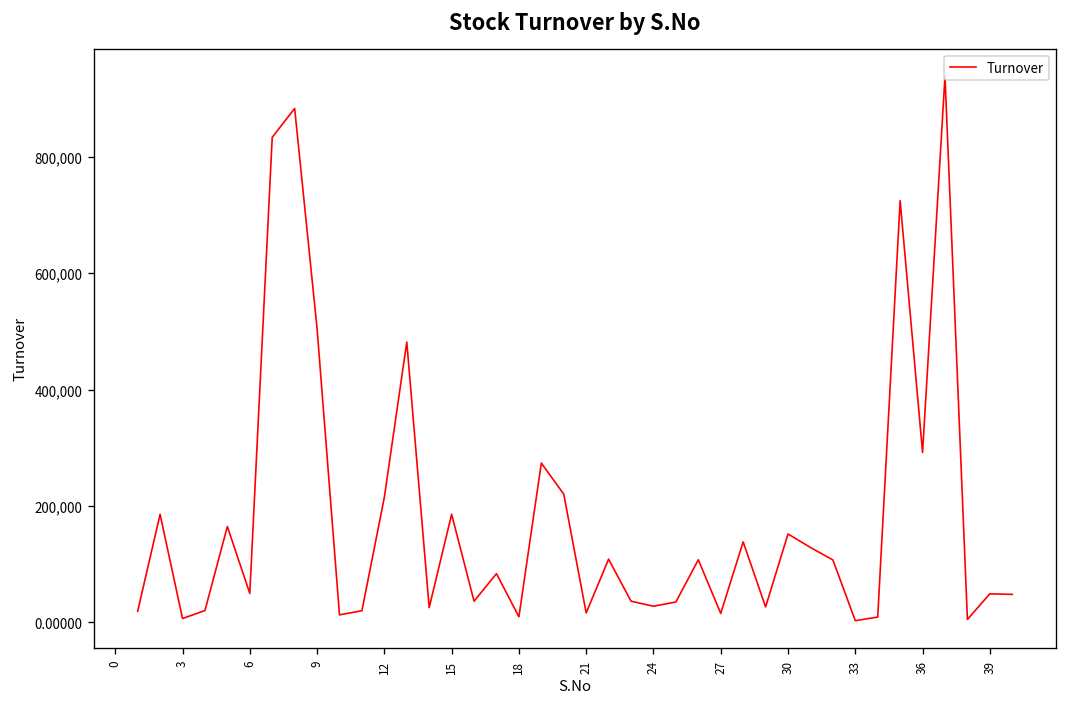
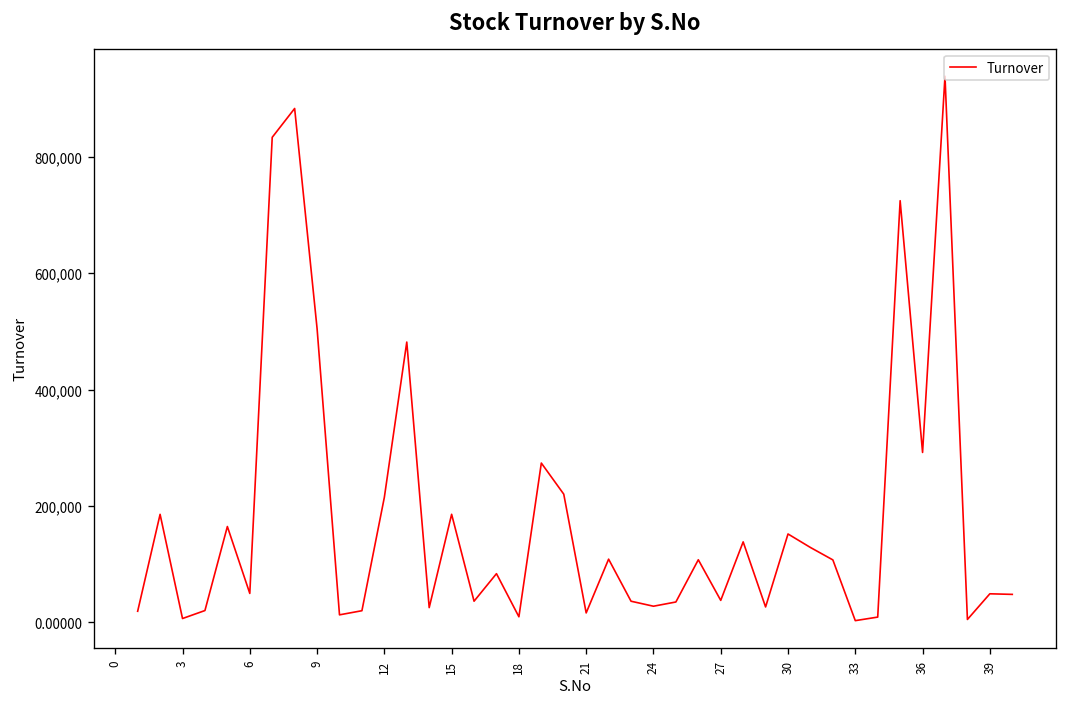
  {
    "3": "10,000",
    "6": "50,000",
    "9": "510,000",
    "12": "210,000",
    "15": "190,000",
    "18": "10,000",
    "21": "20,000",
    "24": "30,000",
-   "27": "20,000",
+   "27": "40,000",
    "30": "150,000",
    "33": "0",
    "36": "290,000",
    "39": "50,000"
  }
